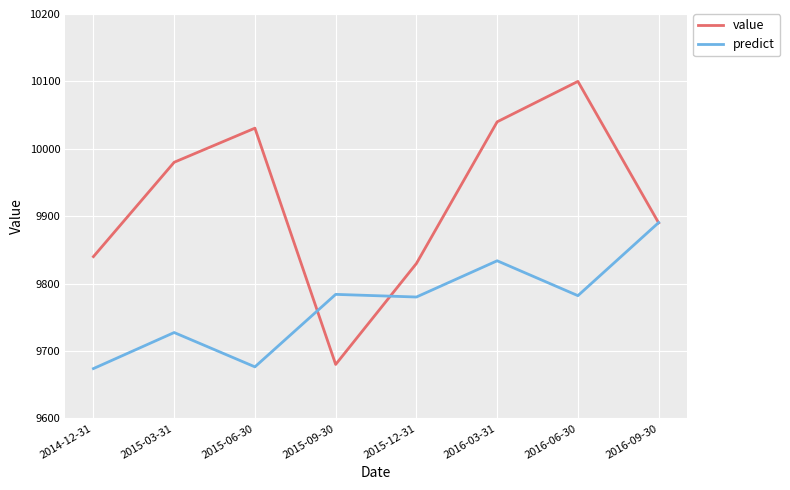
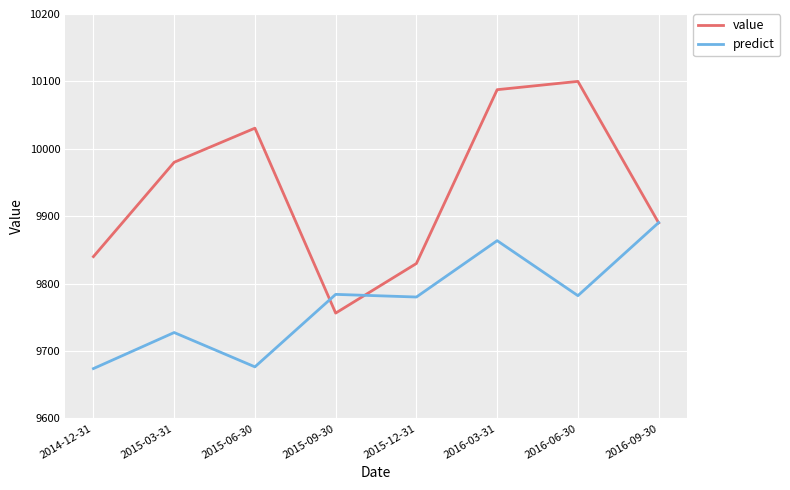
  {
    "value": {
      "2014-12-31": 9840,
      "2015-03-31": 9980,
      "2015-06-30": 10030,
-     "2015-09-30": 9680,
+     "2015-09-30": 9760,
      "2015-12-31": 9830,
-     "2016-03-31": 10040,
+     "2016-03-31": 10090,
      "2016-06-30": 10100
    },
    "predict": {
      "2014-12-31": 9670,
      "2015-03-31": 9730,
      "2015-06-30": 9680,
      "2015-09-30": 9780,
      "2015-12-31": 9780,
-     "2016-03-31": 9830,
+     "2016-03-31": 9860,
      "2016-06-30": 9780
    }
  }
